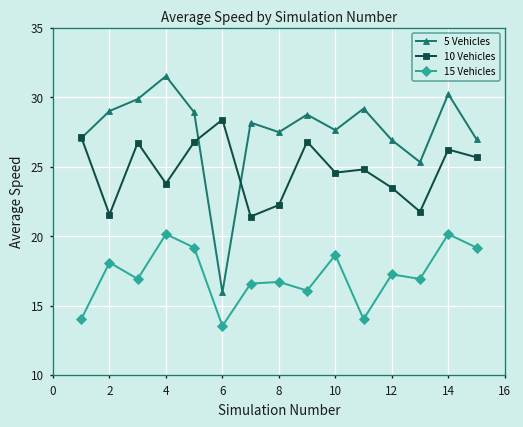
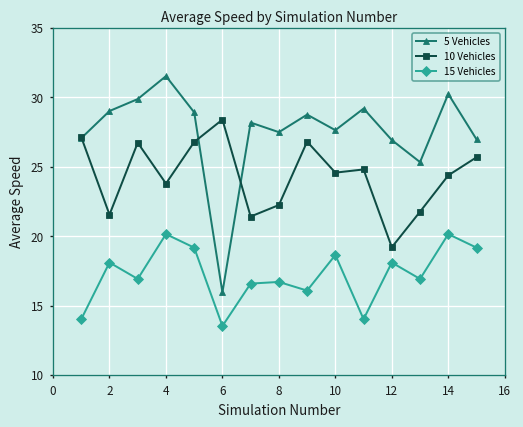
  {
    "5 Vehicles": {
      "2": 29.0,
      "4": 31.5,
      "6": 16.0,
      "8": 27.5,
      "10": 27.6,
      "12": 26.9,
      "14": 30.2
    },
    "10 Vehicles": {
      "2": 21.6,
      "4": 23.8,
      "6": 28.4,
      "8": 22.2,
      "10": 24.6,
-     "12": 23.5,
-     "14": 26.2
+     "12": 19.2,
+     "14": 24.4
    },
    "15 Vehicles": {
      "2": 18.1,
      "4": 20.2,
      "6": 13.5,
      "8": 16.7,
      "10": 18.7,
-     "12": 17.3,
+     "12": 18.1,
      "14": 20.2
    }
  }
